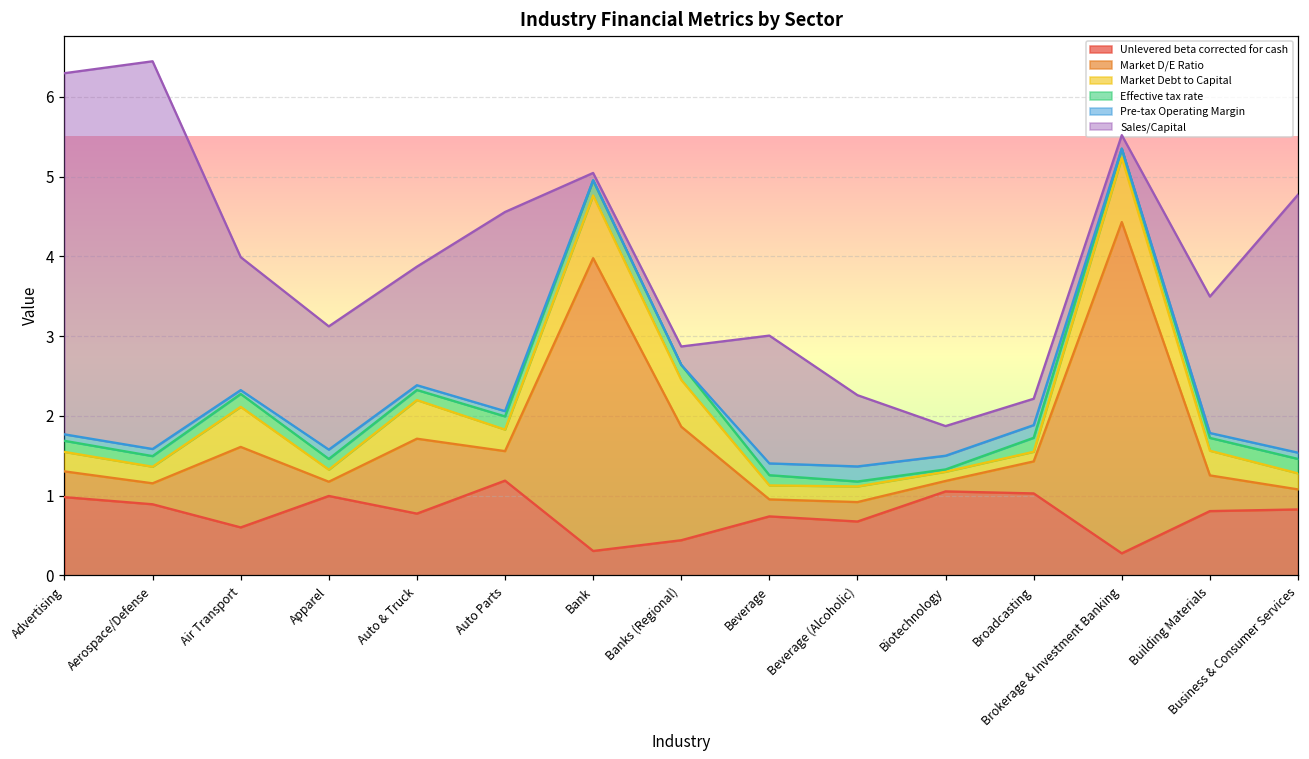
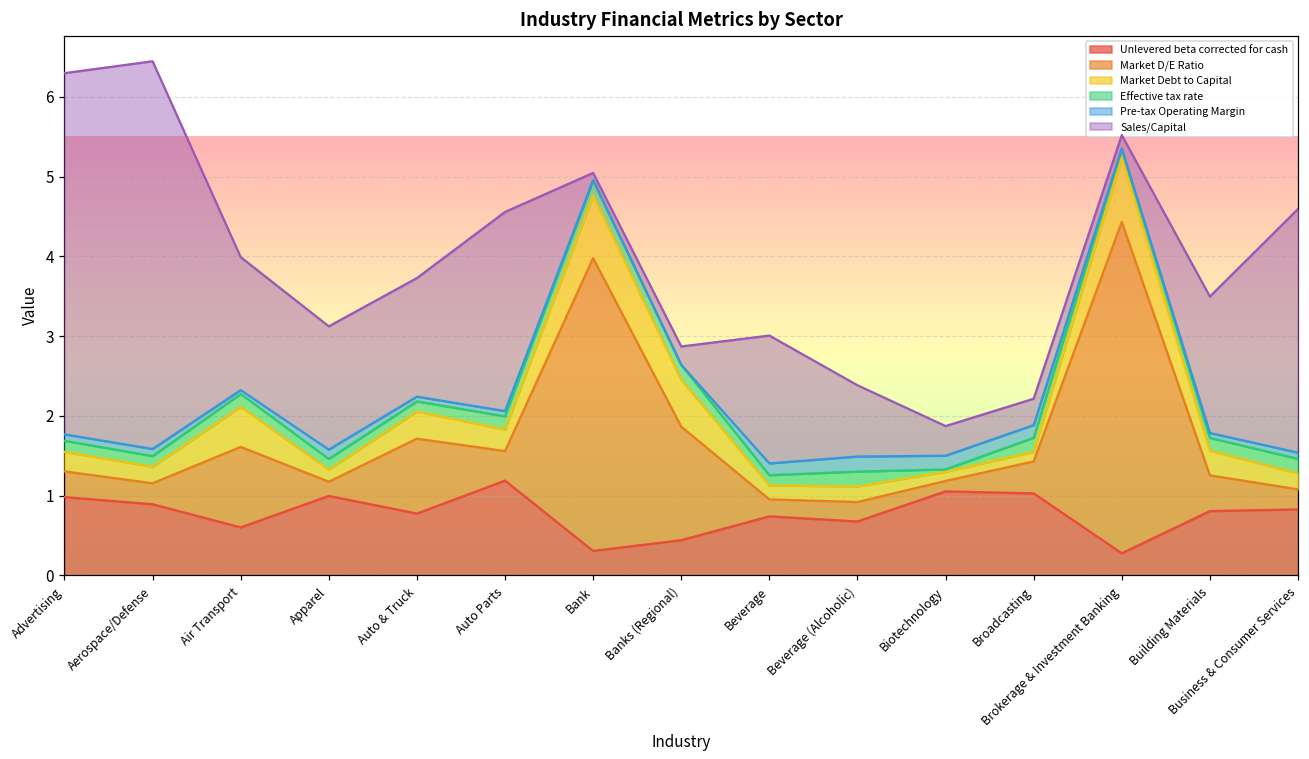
  {
    "Market Debt to Capital": {
      "Advertising": 0.2,
      "Aerospace/Defense": 0.2,
      "Air Transport": 0.5,
      "Apparel": 0.2,
-     "Auto & Truck": 0.5,
+     "Auto & Truck": 0.3,
      "Auto Parts": 0.3,
      "Bank": 0.8,
      "Banks (Regional)": 0.6,
      "Beverage": 0.2,
      "Beverage (Alcoholic)": 0.2,
      "Broadcasting": 0.1,
      "Brokerage & Investment Banking": 0.8,
      "Building Materials": 0.3,
      "Business & Consumer Services": 0.2
    },
    "Effective tax rate": {
      "Advertising": 0.1,
      "Aerospace/Defense": 0.1,
      "Air Transport": 0.2,
      "Apparel": 0.1,
      "Auto & Truck": 0.1,
      "Auto Parts": 0.2,
      "Beverage": 0.1,
-     "Beverage (Alcoholic)": 0.1,
+     "Beverage (Alcoholic)": 0.2,
      "Broadcasting": 0.2,
      "Building Materials": 0.2,
      "Business & Consumer Services": 0.2
    },
    "Pre-tax Operating Margin": {
      "Advertising": 0.1,
      "Aerospace/Defense": 0.1,
      "Air Transport": 0.0,
      "Apparel": 0.1,
      "Auto & Truck": 0.1,
      "Auto Parts": 0.1,
      "Beverage": 0.1,
      "Beverage (Alcoholic)": 0.2,
      "Biotechnology": 0.2,
      "Broadcasting": 0.2,
      "Building Materials": 0.1,
      "Business & Consumer Services": 0.1
    },
    "Sales/Capital": {
      "Advertising": 4.5,
      "Aerospace/Defense": 4.9,
      "Air Transport": 1.7,
      "Apparel": 1.5,
      "Auto & Truck": 1.5,
      "Auto Parts": 2.5,
      "Bank": 0.1,
      "Banks (Regional)": 0.2,
      "Beverage": 1.6,
      "Beverage (Alcoholic)": 0.9,
      "Biotechnology": 0.4,
      "Broadcasting": 0.3,
      "Building Materials": 1.7,
-     "Business & Consumer Services": 3.2
+     "Business & Consumer Services": 3.1
    }
  }
